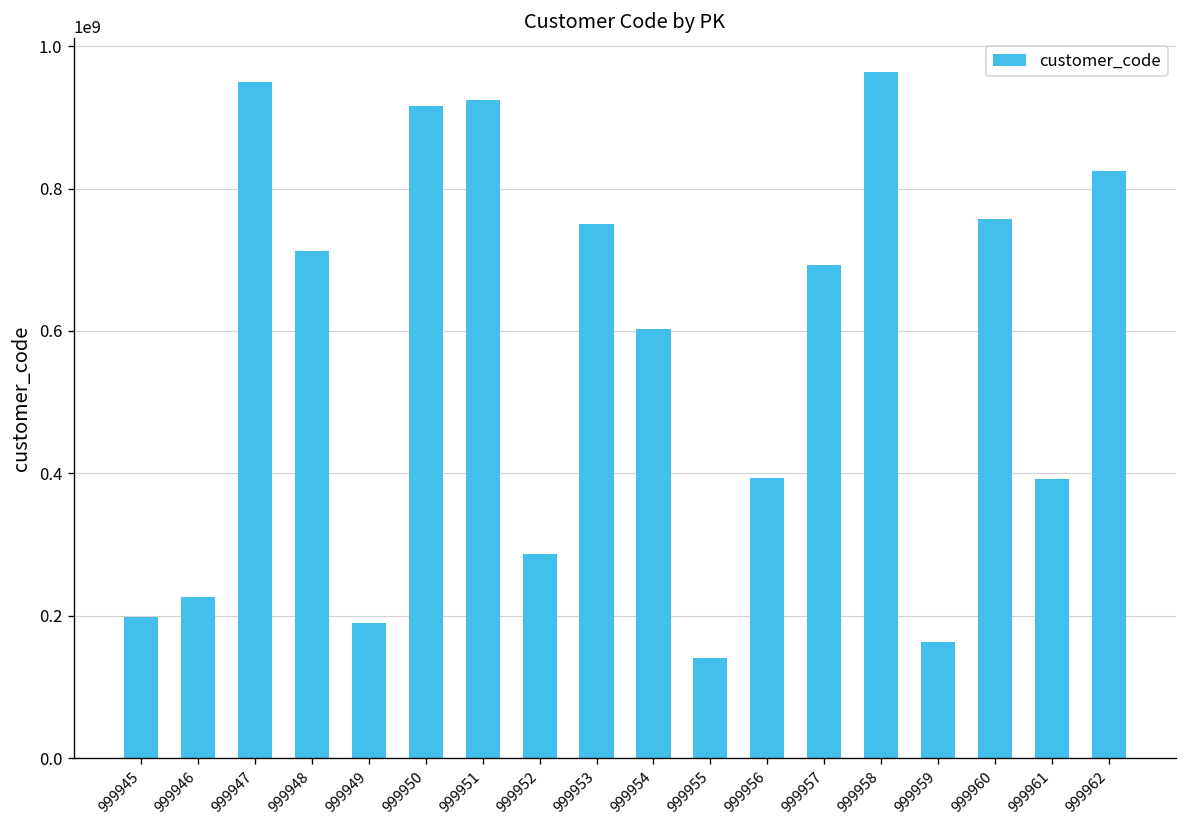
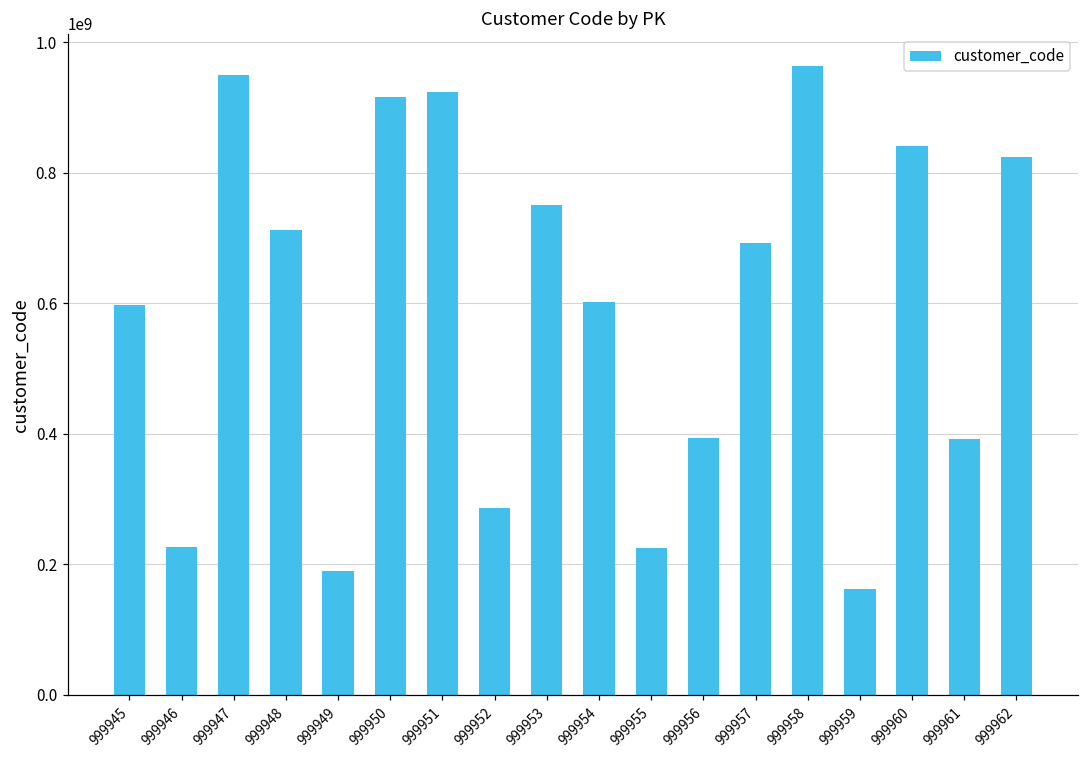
  {
-   "999945": 200000000,
+   "999945": 600000000,
    "999946": 230000000,
    "999947": 950000000,
    "999948": 710000000,
    "999949": 190000000,
    "999950": 920000000,
    "999951": 920000000,
    "999952": 290000000,
    "999953": 750000000,
    "999954": 600000000,
-   "999955": 140000000,
+   "999955": 220000000,
    "999956": 390000000,
    "999957": 690000000,
    "999958": 960000000,
    "999959": 160000000,
-   "999960": 760000000,
+   "999960": 840000000,
    "999961": 390000000,
    "999962": 820000000
  }
